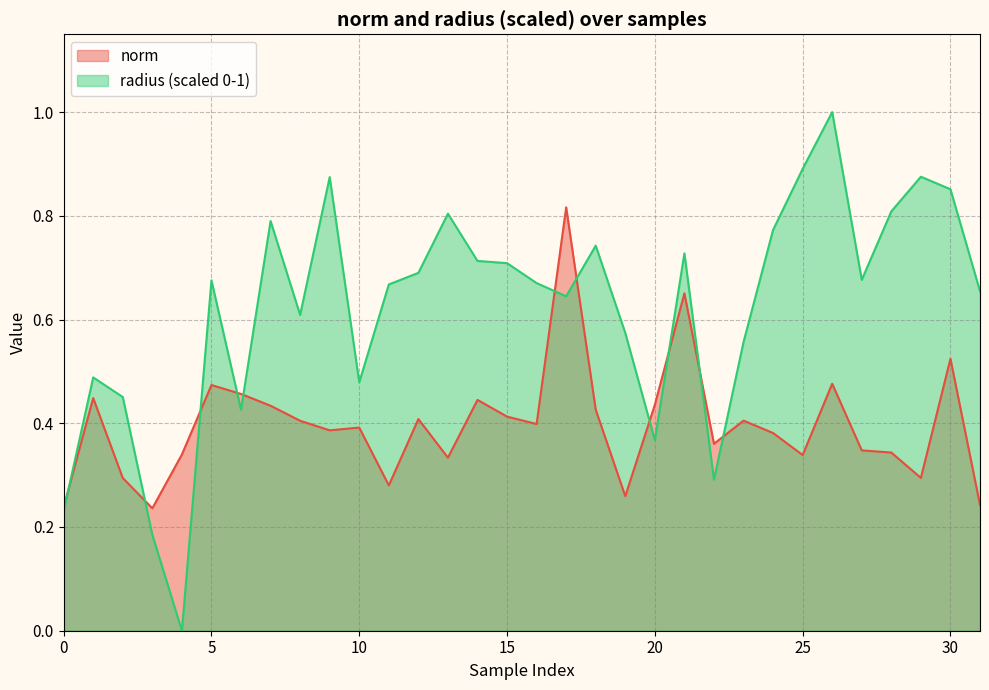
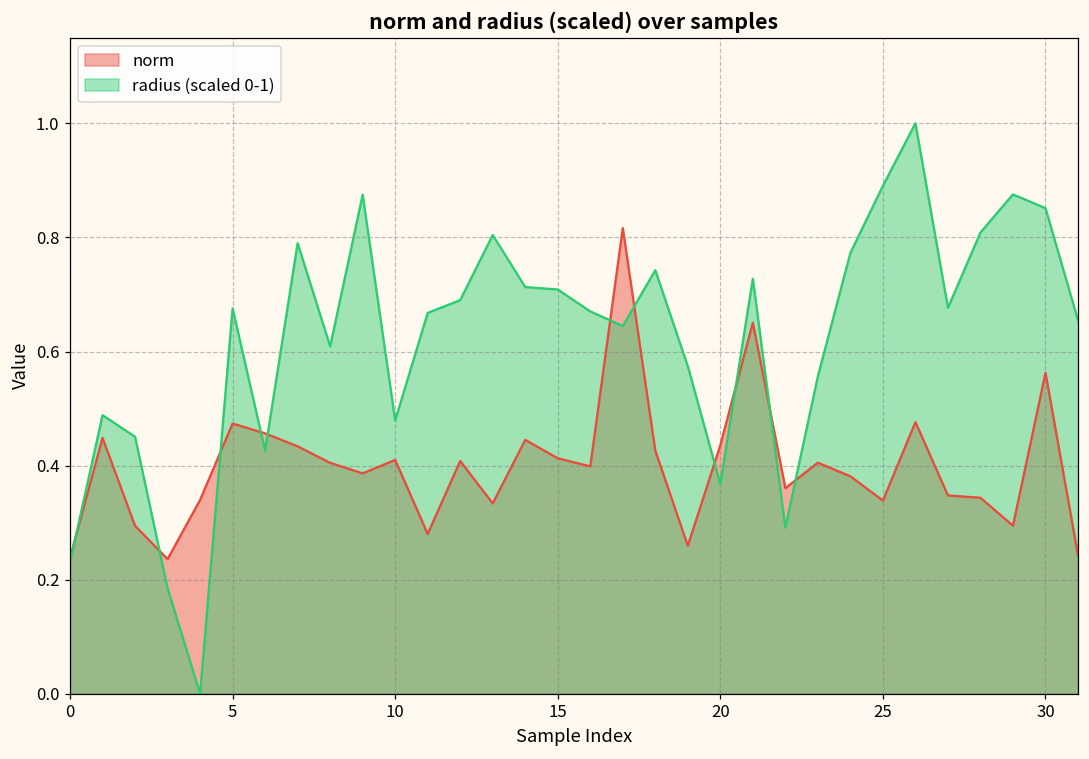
  {
    "norm": {
      "0": 0.24,
      "5": 0.47,
-     "10": 0.39,
+     "10": 0.41,
      "15": 0.41,
      "20": 0.44,
      "25": 0.34,
-     "30": 0.52
+     "30": 0.56
    },
    "radius (scaled 0-1)": {
      "0": 0.23,
      "5": 0.68,
      "10": 0.48,
      "15": 0.71,
      "20": 0.37,
      "25": 0.89,
      "30": 0.85
    }
  }
